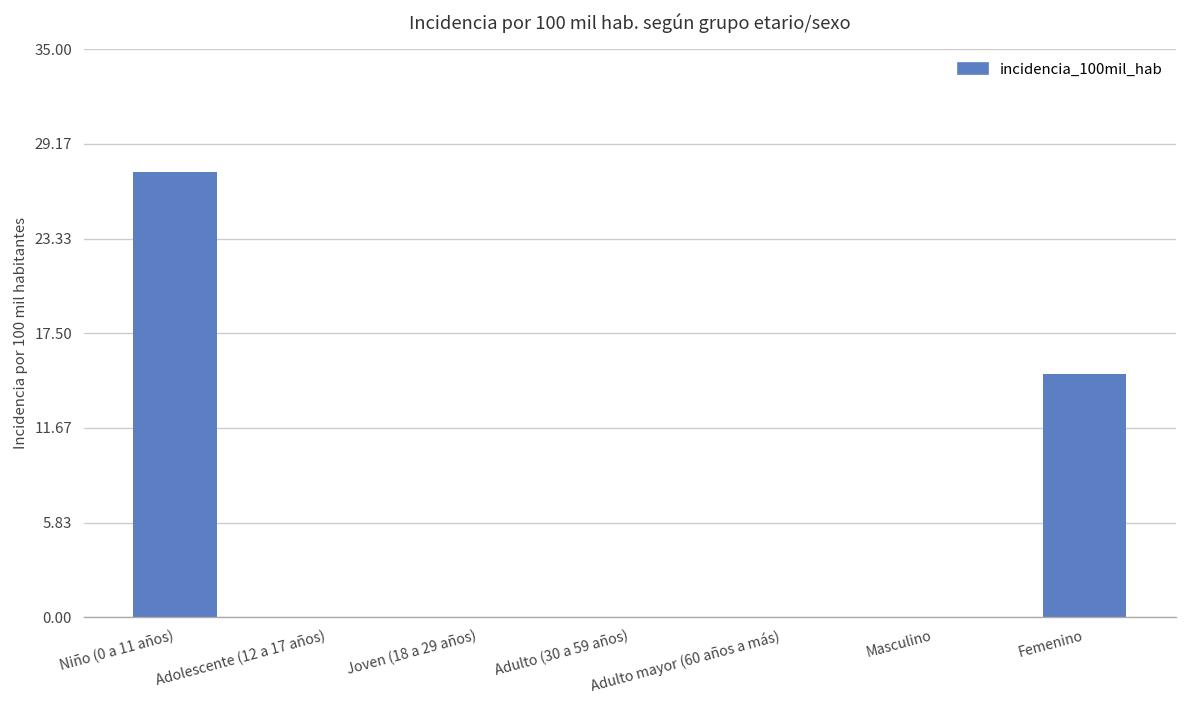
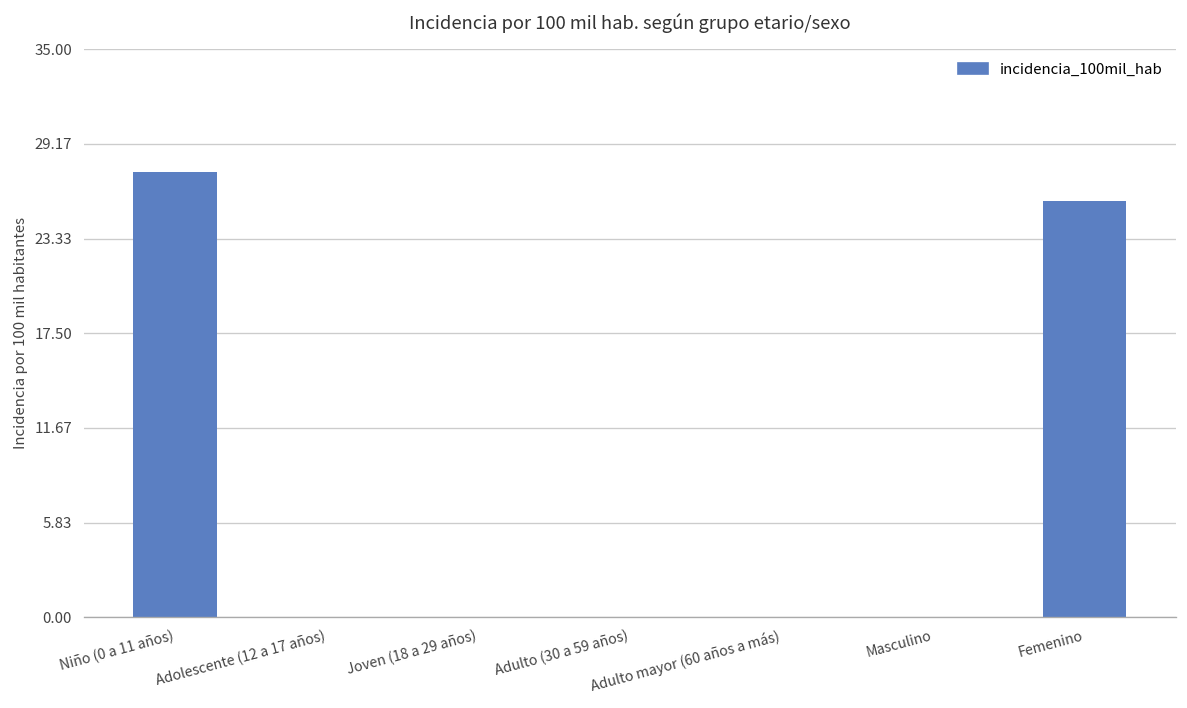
  {
    "Niño (0 a 11 años)": 27.4,
    "Adolescente (12 a 17 años)": 0.0,
    "Joven (18 a 29 años)": 0.0,
    "Adulto (30 a 59 años)": 0.0,
    "Adulto mayor (60 años a más)": 0.0,
    "Masculino": 0.0,
-   "Femenino": 15.0
+   "Femenino": 25.7
  }
